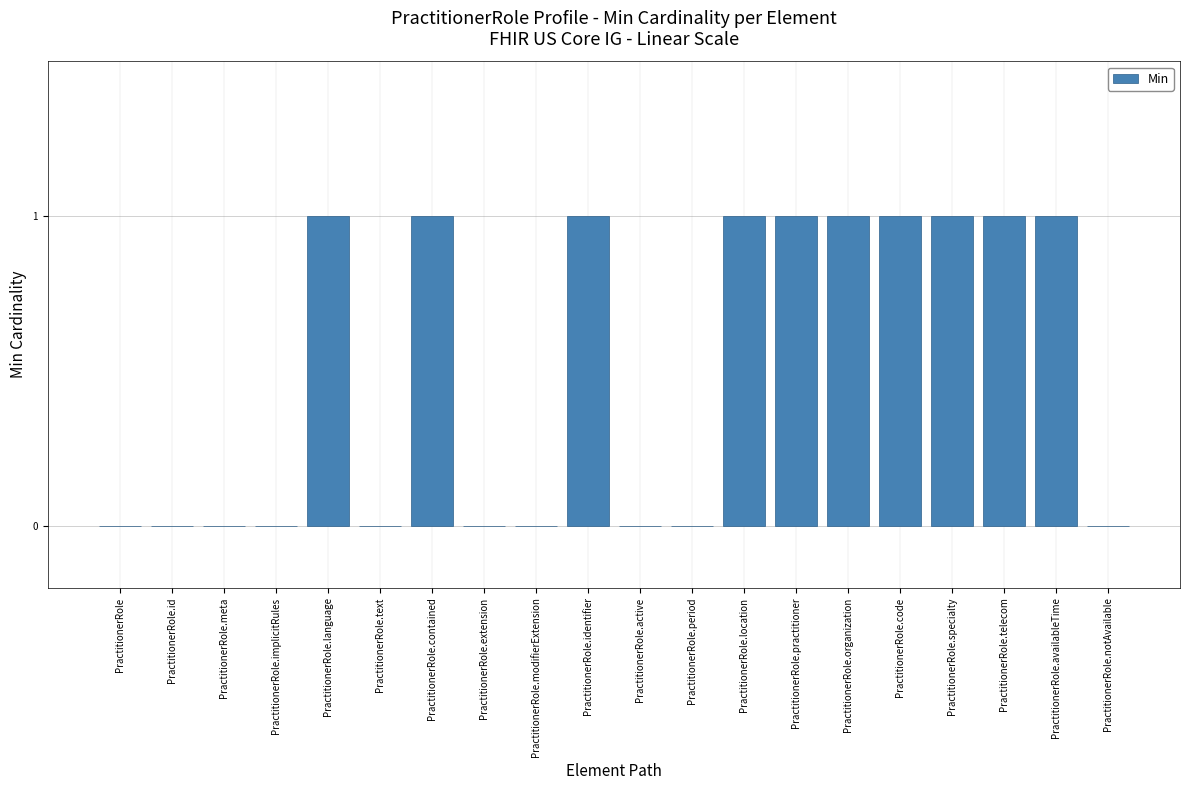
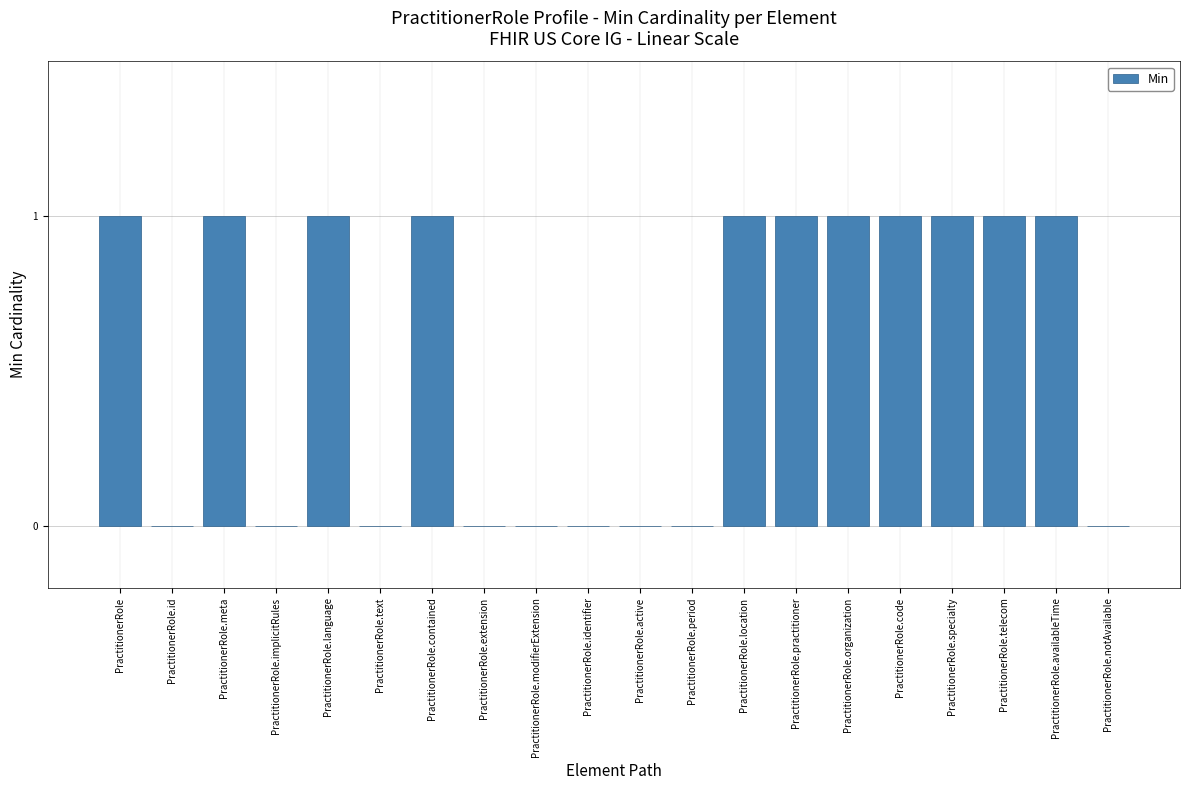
  {
-   "PractitionerRole": 0,
+   "PractitionerRole": 1,
    "PractitionerRole.id": 0,
-   "PractitionerRole.meta": 0,
+   "PractitionerRole.meta": 1,
    "PractitionerRole.implicitRules": 0,
    "PractitionerRole.language": 1,
    "PractitionerRole.text": 0,
    "PractitionerRole.contained": 1,
    "PractitionerRole.extension": 0,
    "PractitionerRole.modifierExtension": 0,
-   "PractitionerRole.identifier": 1,
+   "PractitionerRole.identifier": 0,
    "PractitionerRole.active": 0,
    "PractitionerRole.period": 0,
    "PractitionerRole.location": 1,
    "PractitionerRole.practitioner": 1,
    "PractitionerRole.organization": 1,
    "PractitionerRole.code": 1,
    "PractitionerRole.specialty": 1,
    "PractitionerRole.telecom": 1,
    "PractitionerRole.availableTime": 1,
    "PractitionerRole.notAvailable": 0
  }
